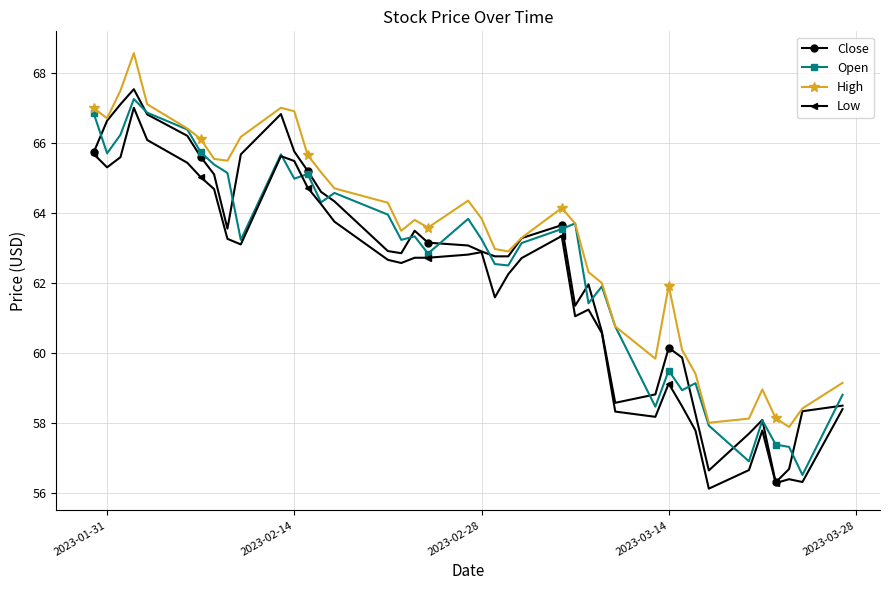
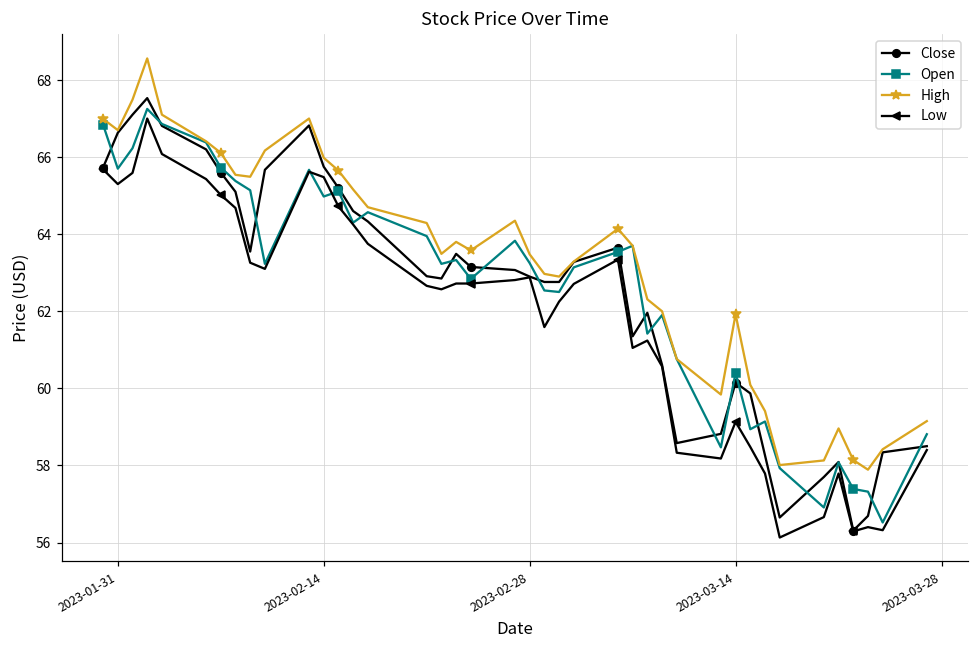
  {
    "Open": {
      "2023-01-31": 65.7,
      "2023-02-14": 65.0,
      "2023-02-28": 63.3,
-     "2023-03-14": 59.5
+     "2023-03-14": 60.4
    },
    "High": {
-     "2023-02-14": 66.9,
-     "2023-02-28": 63.8,
+     "2023-02-14": 66.0,
+     "2023-02-28": 63.5,
      "2023-03-14": 61.9
    }
  }
